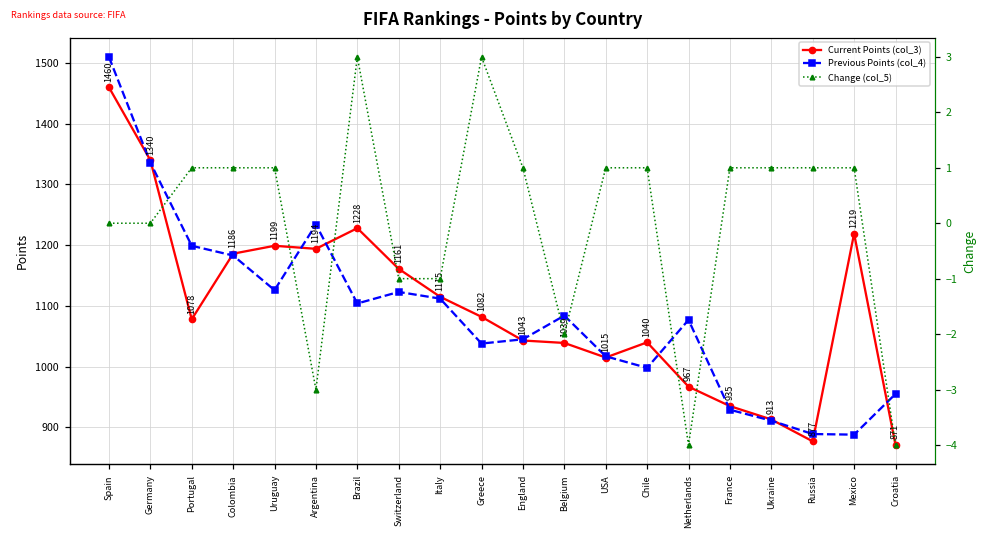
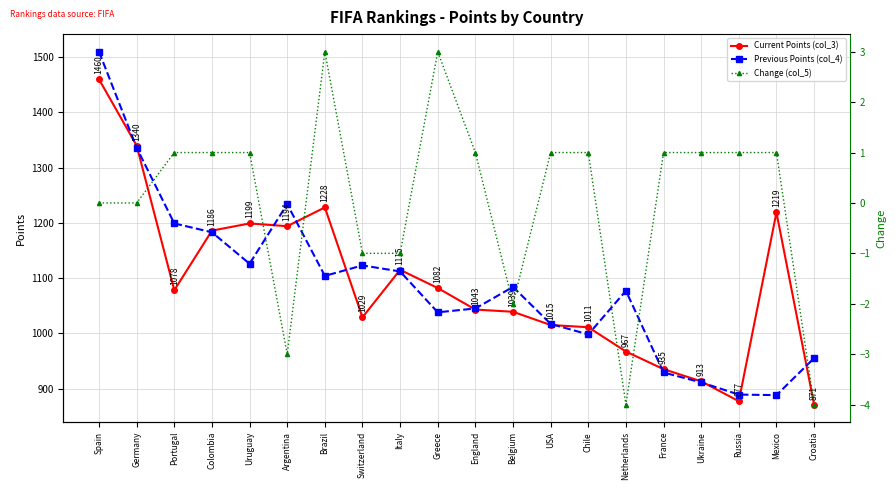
  {
    "Current Points (col_3)": {
      "Spain": 1460,
      "Portugal": 1078,
      "Uruguay": 1199,
      "Brazil": 1228,
-     "Switzerland": 1161,
+     "Switzerland": 1029,
      "Greece": 1082,
-     "Chile": 1040,
+     "Chile": 1011,
      "Netherlands": 967,
      "France": 935,
      "Mexico": 1219,
      "Croatia": 871
    }
  }
